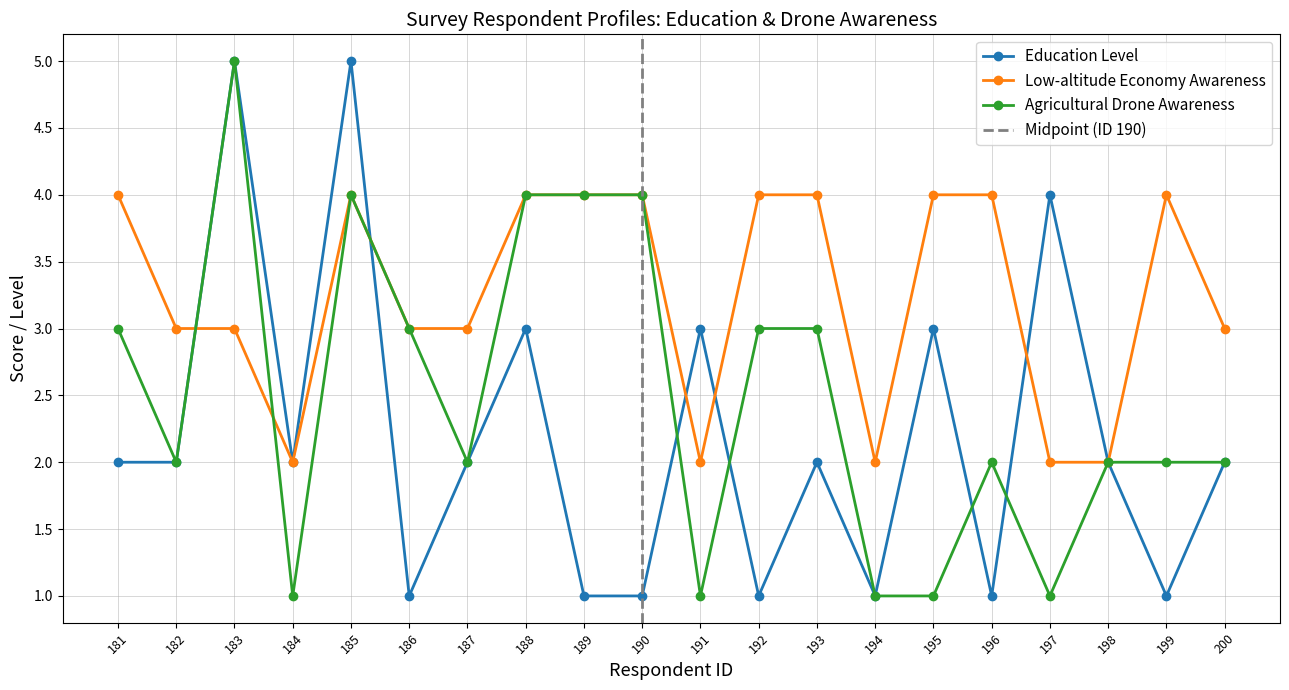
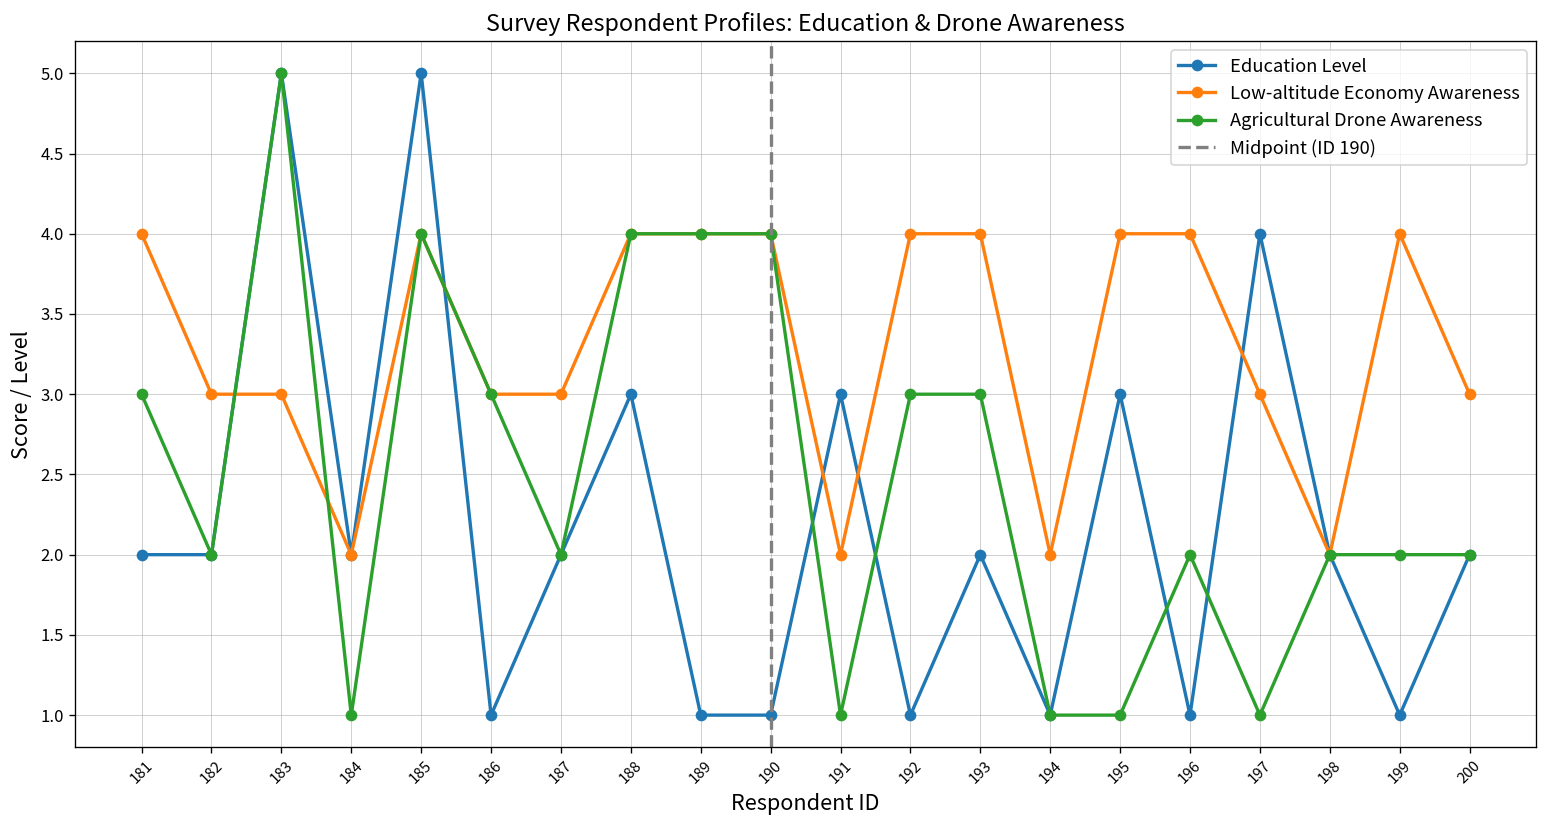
  {
    "Education Level": {
      "181": 2,
      "185": 5,
      "186": 1,
      "188": 3,
      "189": 1,
      "190": 1,
      "191": 3,
      "192": 1,
      "193": 2,
      "195": 3,
      "196": 1,
      "197": 4,
      "199": 1
    },
    "Low-altitude Economy Awareness": {
      "181": 4,
      "182": 3,
      "183": 3,
      "187": 3,
      "191": 2,
      "192": 4,
      "193": 4,
      "194": 2,
      "195": 4,
      "196": 4,
-     "197": 2,
+     "197": 3,
      "199": 4,
      "200": 3
    },
    "Agricultural Drone Awareness": {
      "181": 3,
      "184": 1,
      "191": 1,
      "192": 3,
      "193": 3,
      "195": 1,
      "196": 2,
      "197": 1,
      "199": 2
    }
  }
